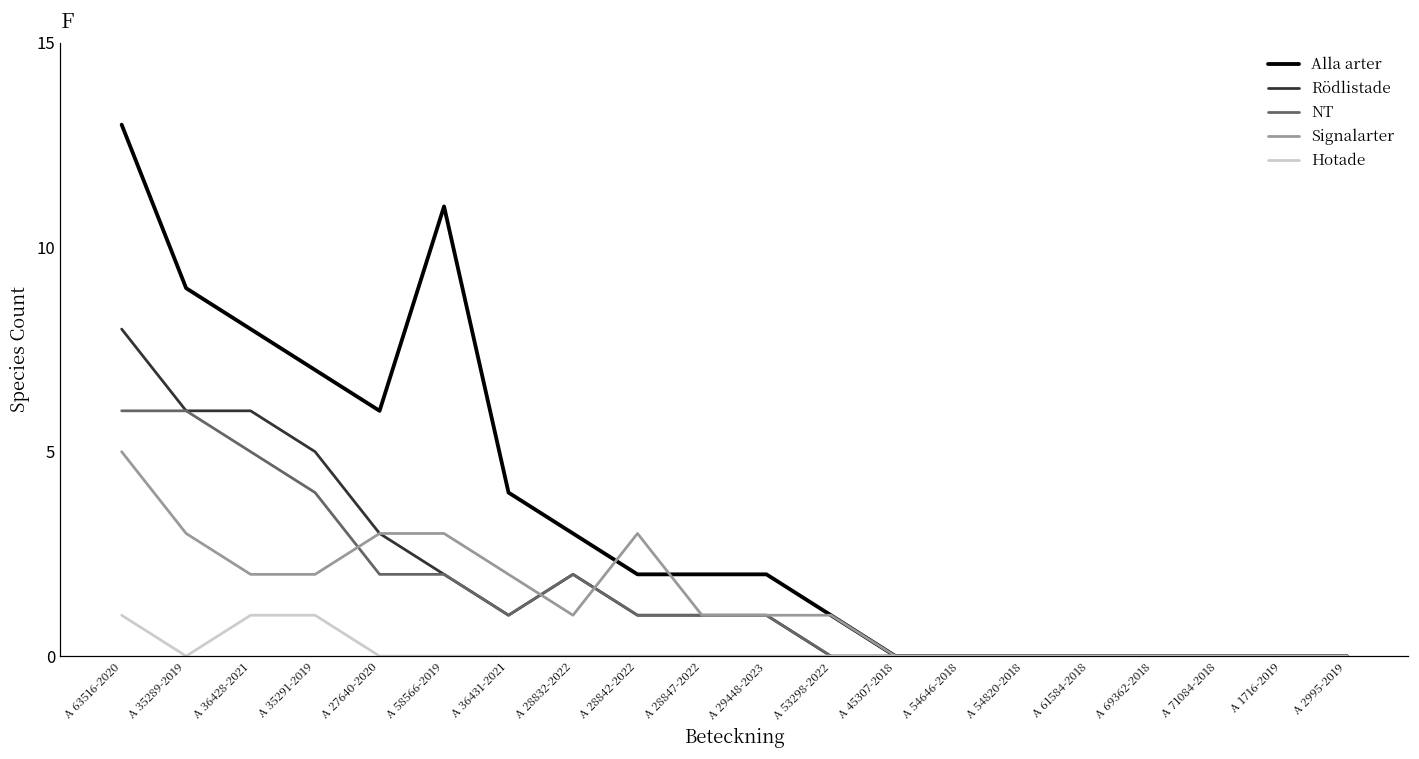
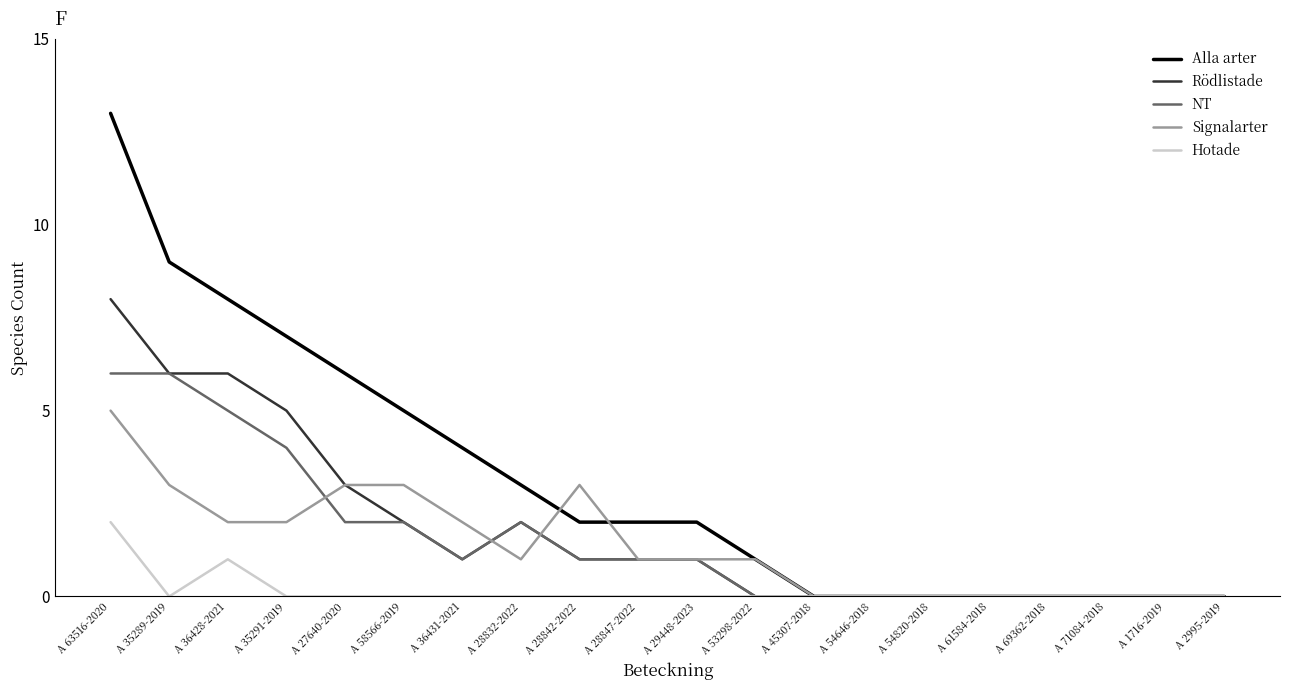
  {
    "Alla arter": {
      "A 63516-2020": 13,
      "A 35289-2019": 9,
      "A 36428-2021": 8,
      "A 35291-2019": 7,
      "A 27640-2020": 6,
-     "A 58566-2019": 11,
+     "A 58566-2019": 5,
      "A 36431-2021": 4,
      "A 28832-2022": 3,
      "A 28842-2022": 2,
      "A 28847-2022": 2,
      "A 29448-2023": 2
    },
    "Rödlistade": {
      "A 63516-2020": 8,
      "A 36428-2021": 6,
      "A 35291-2019": 5
    },
    "NT": {
      "A 63516-2020": 6,
      "A 36428-2021": 5,
      "A 35291-2019": 4,
      "A 27640-2020": 2
    },
    "Signalarter": {
      "A 63516-2020": 5,
      "A 35289-2019": 3,
      "A 36428-2021": 2,
      "A 35291-2019": 2,
      "A 58566-2019": 3,
      "A 36431-2021": 2,
      "A 28832-2022": 1,
      "A 28842-2022": 3
    },
    "Hotade": {
-     "A 63516-2020": 1,
+     "A 63516-2020": 2,
      "A 35289-2019": 0,
      "A 36428-2021": 1,
-     "A 35291-2019": 1,
+     "A 35291-2019": 0,
      "A 27640-2020": 0,
      "A 58566-2019": 0,
      "A 36431-2021": 0,
      "A 28832-2022": 0,
      "A 28842-2022": 0,
      "A 28847-2022": 0,
      "A 29448-2023": 0
    }
  }
